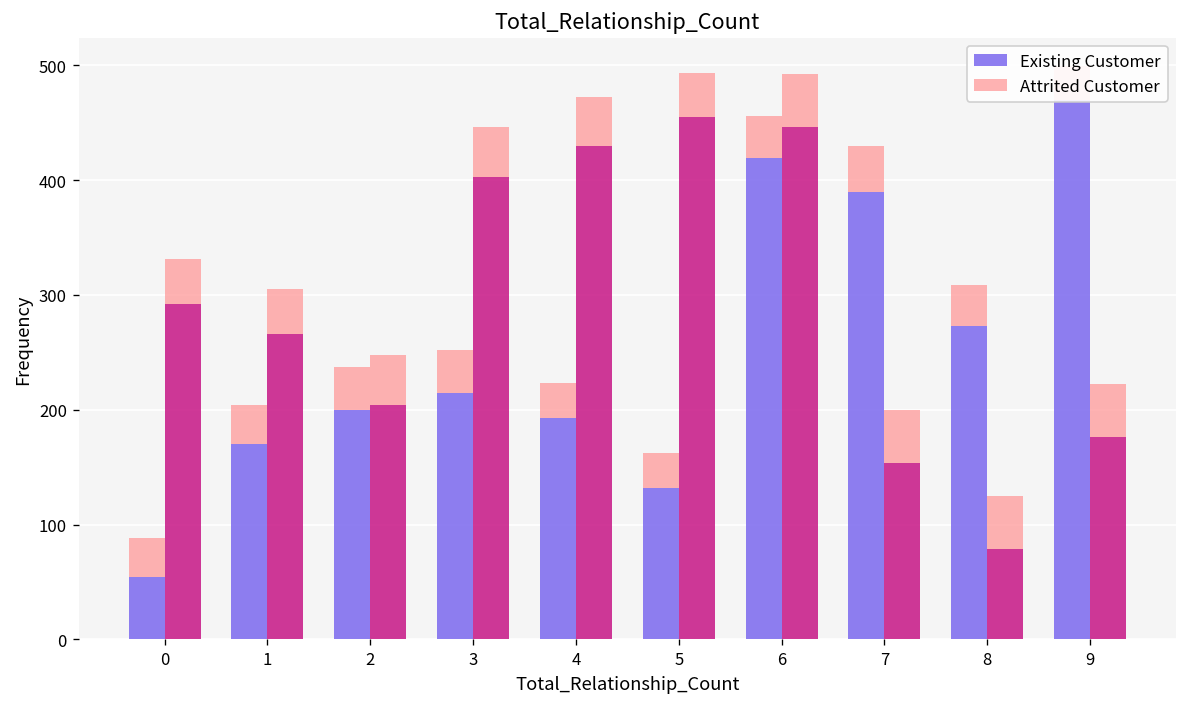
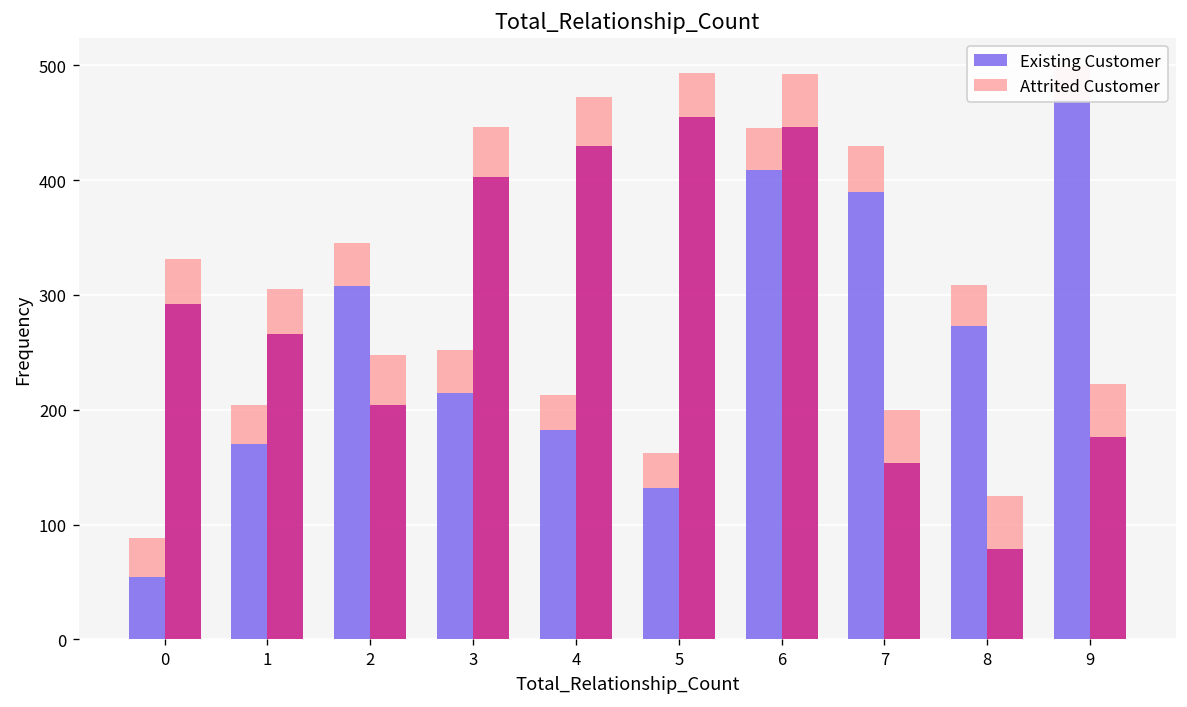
  {
    "Existing Customer": {
      "0": 50,
      "1": 170,
-     "2": 200,
+     "2": 310,
      "3": 210,
-     "4": 190,
+     "4": 180,
      "5": 130,
-     "6": 420,
+     "6": 410,
      "7": 390,
      "8": 270
    }
  }
